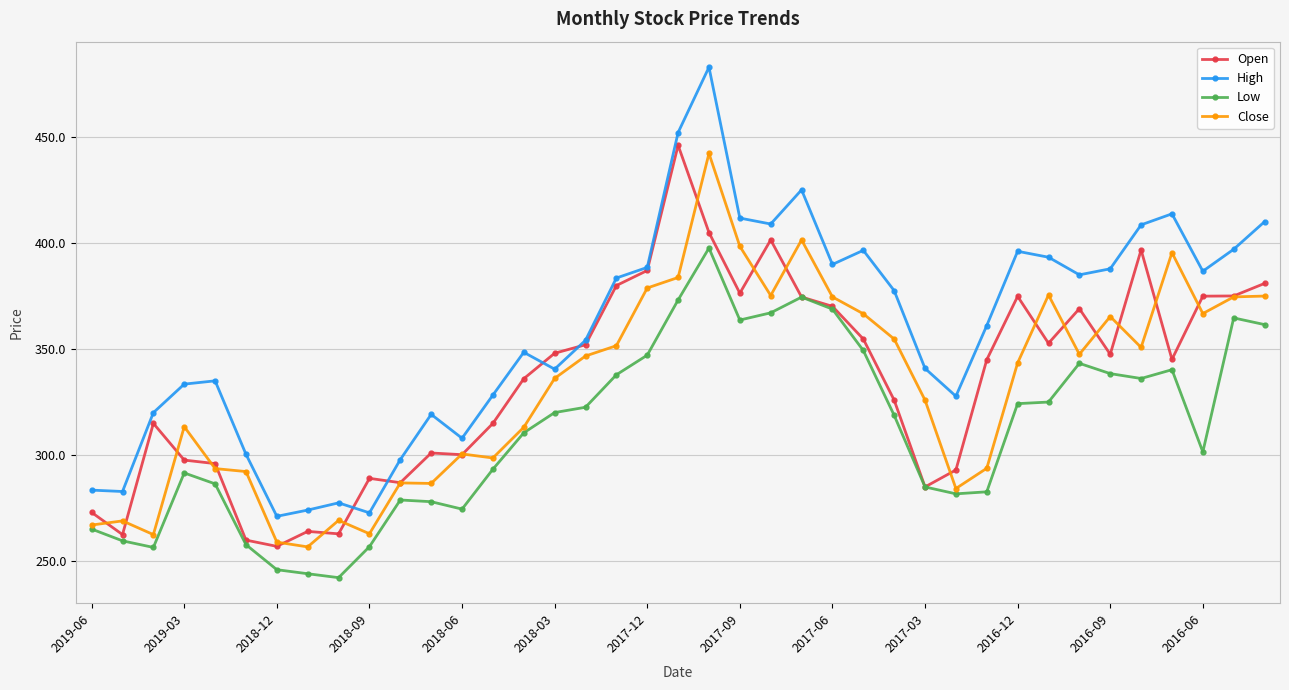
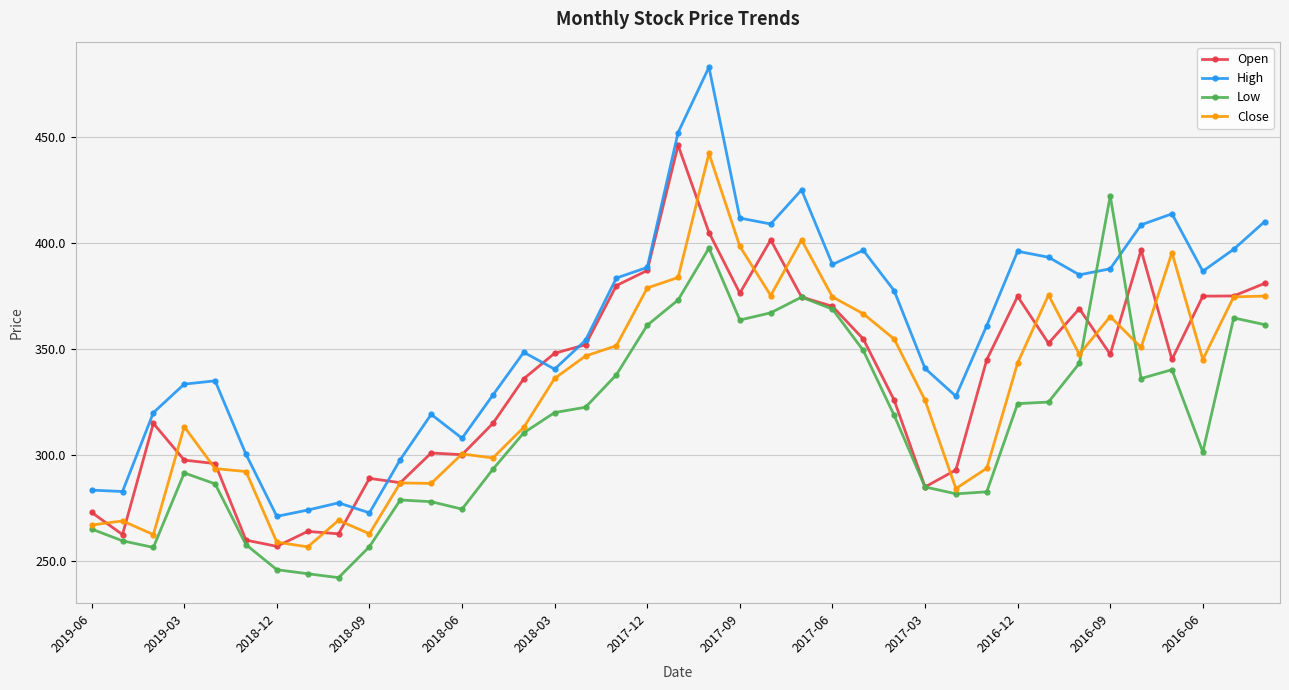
  {
    "Open": {
      "2019-06": 273,
      "2019-03": 298,
      "2018-12": 257,
      "2018-09": 289,
      "2018-03": 348,
      "2017-12": 387,
      "2017-09": 376,
      "2017-06": 370,
      "2016-12": 375,
      "2016-09": 348,
      "2016-06": 375
    },
    "High": {
      "2019-06": 284,
      "2019-03": 333,
      "2018-12": 271,
      "2018-09": 273,
      "2018-06": 308,
      "2018-03": 341,
      "2017-12": 388,
      "2017-09": 412,
      "2017-06": 390,
      "2017-03": 341,
      "2016-12": 396,
      "2016-09": 388,
      "2016-06": 387
    },
    "Low": {
      "2019-06": 265,
      "2019-03": 292,
      "2018-12": 246,
      "2018-09": 257,
      "2018-06": 275,
      "2018-03": 320,
-     "2017-12": 347,
+     "2017-12": 361,
      "2017-09": 364,
      "2017-06": 369,
      "2016-12": 324,
-     "2016-09": 338,
+     "2016-09": 422,
      "2016-06": 302
    },
    "Close": {
      "2019-06": 267,
      "2019-03": 313,
      "2018-12": 259,
      "2018-09": 263,
      "2018-03": 336,
      "2017-12": 379,
      "2017-09": 398,
      "2017-06": 375,
      "2017-03": 326,
      "2016-12": 343,
      "2016-09": 365,
-     "2016-06": 367
+     "2016-06": 345
    }
  }
